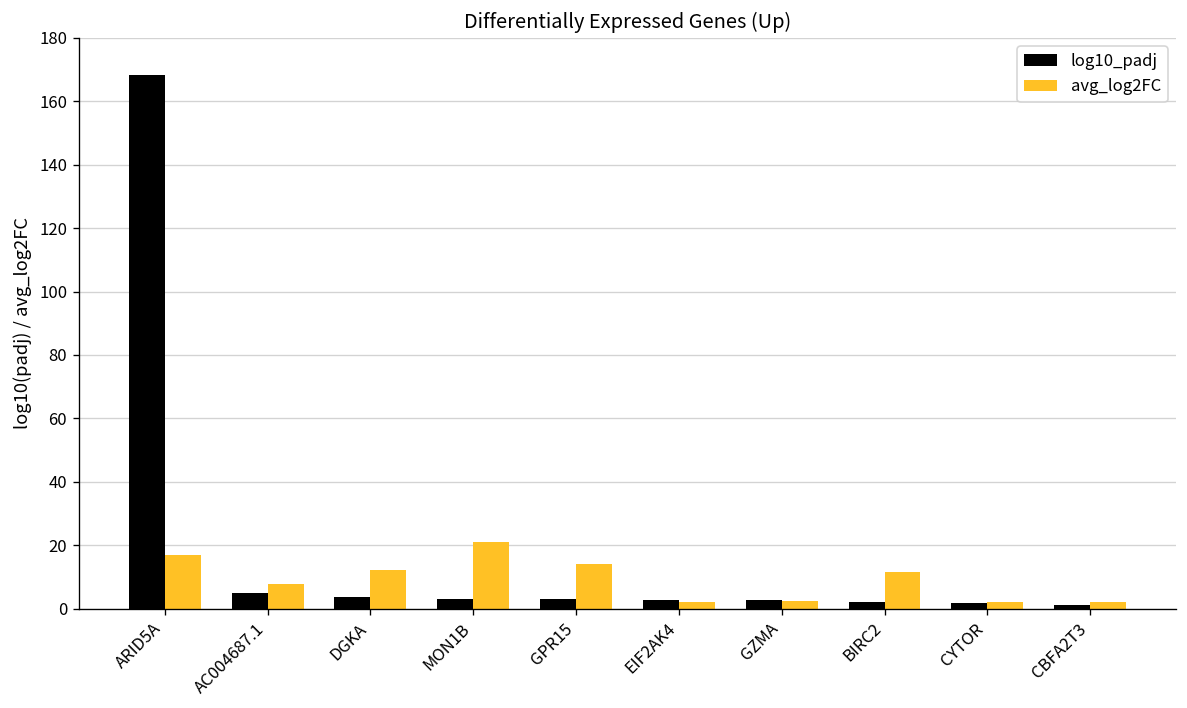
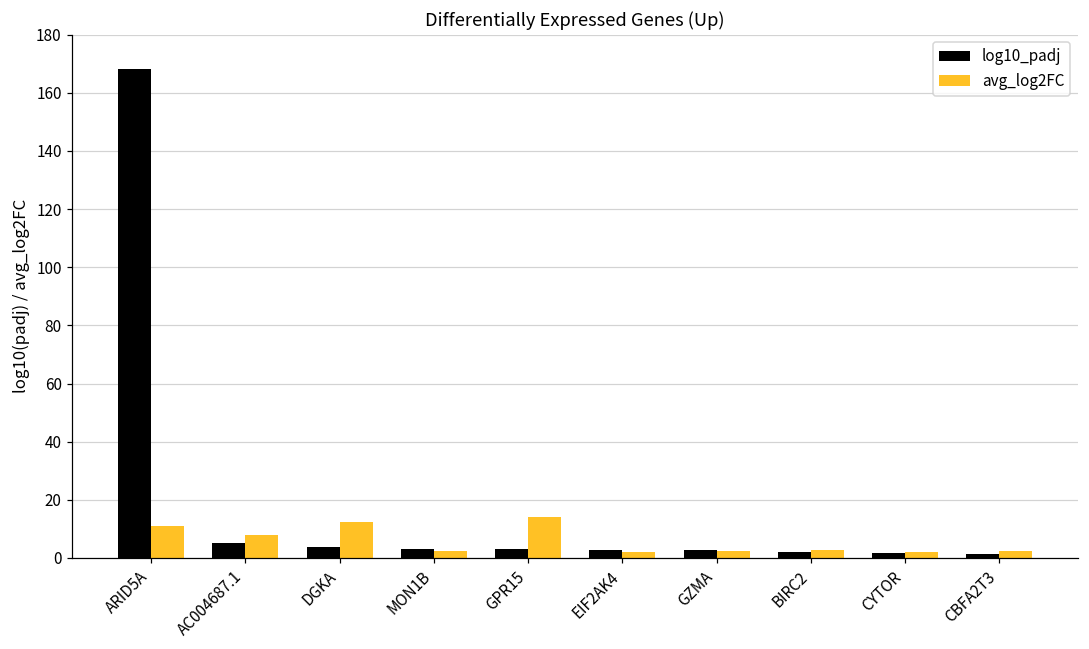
  {
    "log10_padj": {
      "ARID5A": 168,
      "AC004687.1": 5,
      "DGKA": 4,
      "MON1B": 3,
      "GPR15": 3,
      "EIF2AK4": 3,
      "GZMA": 3,
      "BIRC2": 2,
      "CYTOR": 2,
      "CBFA2T3": 1
    },
    "avg_log2FC": {
-     "ARID5A": 17,
+     "ARID5A": 11,
      "AC004687.1": 8,
      "DGKA": 12,
-     "MON1B": 21,
+     "MON1B": 2,
      "GPR15": 14,
      "EIF2AK4": 2,
      "GZMA": 2,
-     "BIRC2": 11,
+     "BIRC2": 3,
      "CYTOR": 2,
      "CBFA2T3": 2
    }
  }
